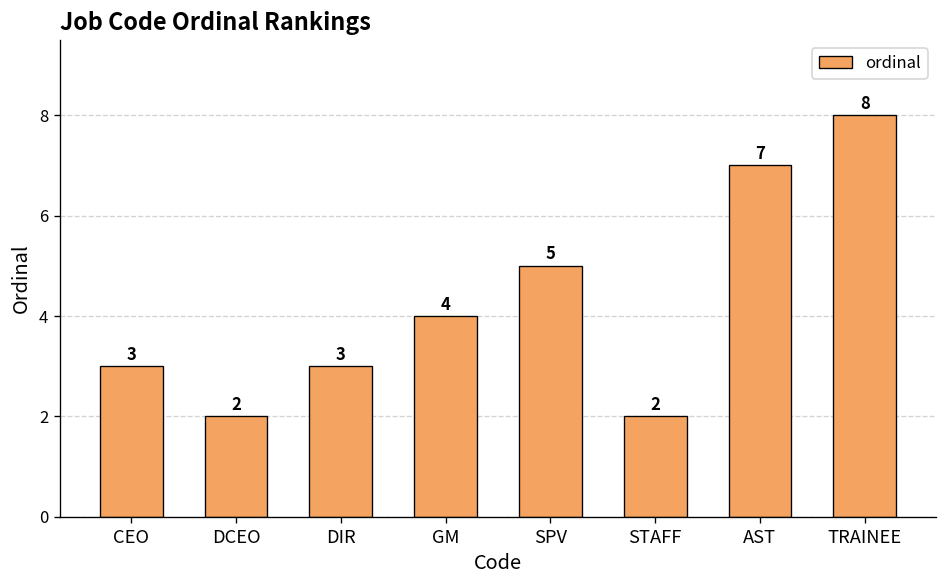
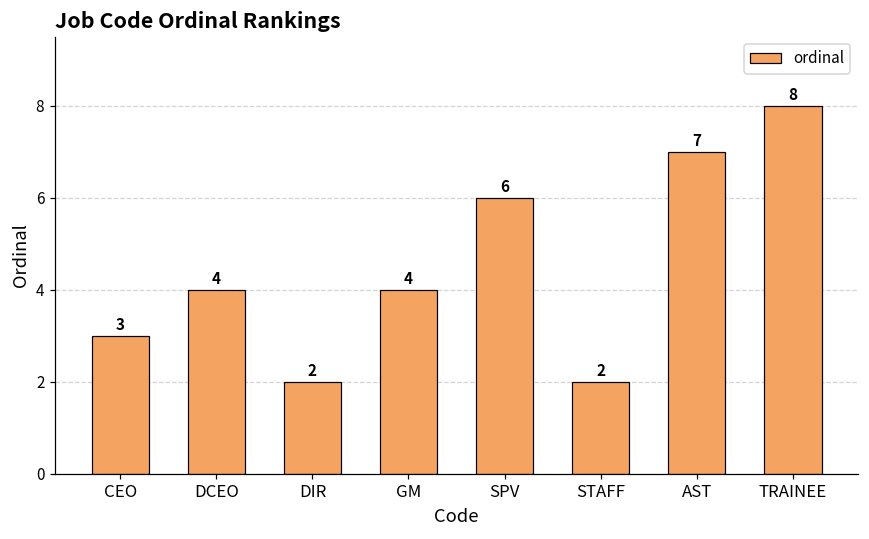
  {
    "CEO": 3,
-   "DCEO": 2,
-   "DIR": 3,
+   "DCEO": 4,
+   "DIR": 2,
    "GM": 4,
-   "SPV": 5,
+   "SPV": 6,
    "STAFF": 2,
    "AST": 7,
    "TRAINEE": 8
  }
